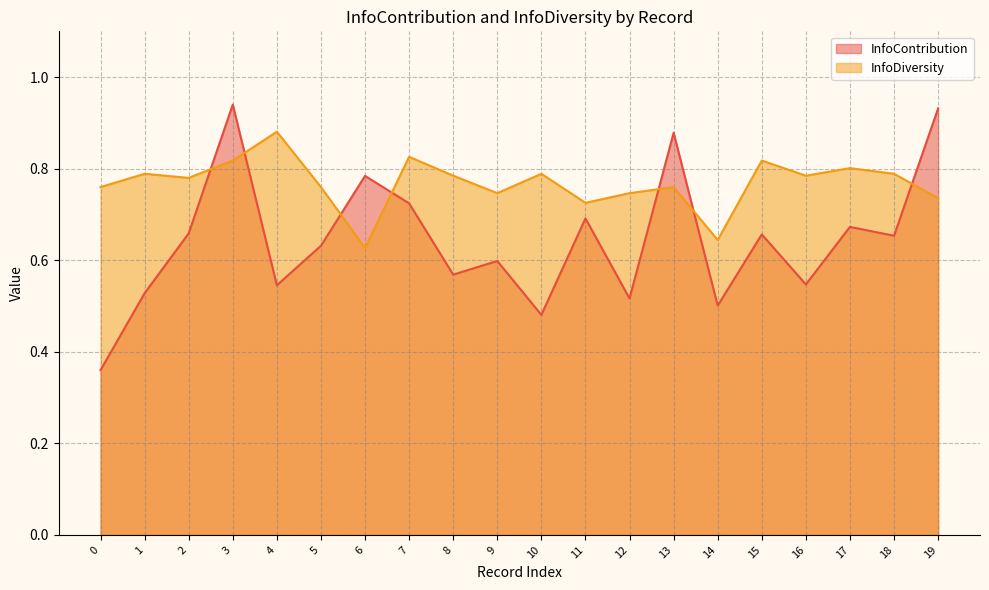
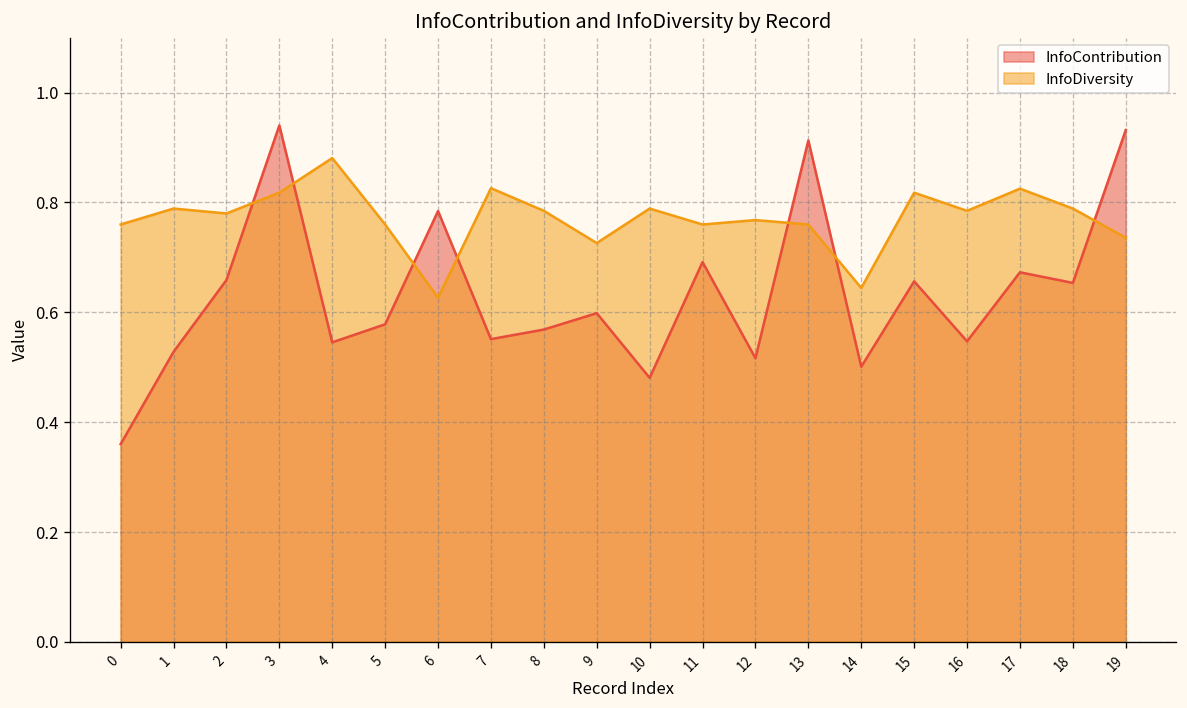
  {
    "InfoContribution": {
      "0": 0.36,
      "1": 0.53,
      "2": 0.66,
      "3": 0.94,
      "4": 0.55,
-     "5": 0.63,
+     "5": 0.58,
      "6": 0.78,
-     "7": 0.72,
+     "7": 0.55,
      "8": 0.57,
      "9": 0.60,
      "10": 0.48,
      "11": 0.69,
      "12": 0.52,
-     "13": 0.88,
+     "13": 0.91,
      "14": 0.50,
      "15": 0.66,
      "16": 0.55,
      "17": 0.67,
      "18": 0.65,
      "19": 0.93
    },
    "InfoDiversity": {
      "0": 0.76,
      "1": 0.79,
      "2": 0.78,
      "3": 0.82,
      "4": 0.88,
      "5": 0.76,
      "6": 0.63,
      "7": 0.83,
      "8": 0.78,
-     "9": 0.75,
+     "9": 0.73,
      "10": 0.79,
-     "11": 0.73,
-     "12": 0.75,
+     "11": 0.76,
+     "12": 0.77,
      "13": 0.76,
      "14": 0.64,
      "15": 0.82,
      "16": 0.78,
-     "17": 0.80,
+     "17": 0.83,
      "18": 0.79,
      "19": 0.74
    }
  }
